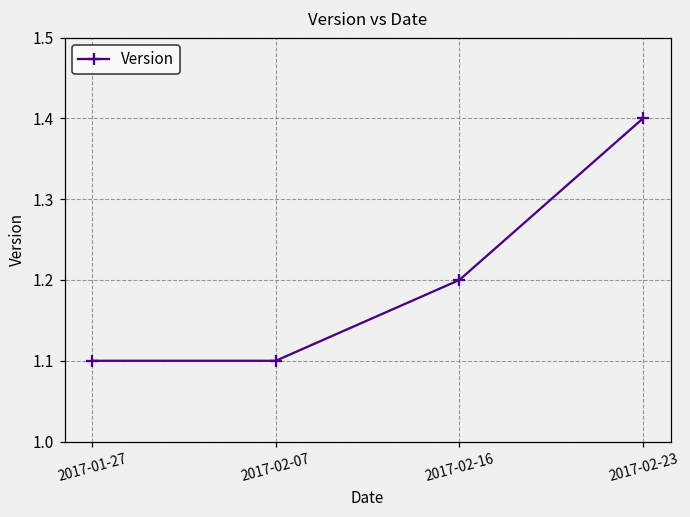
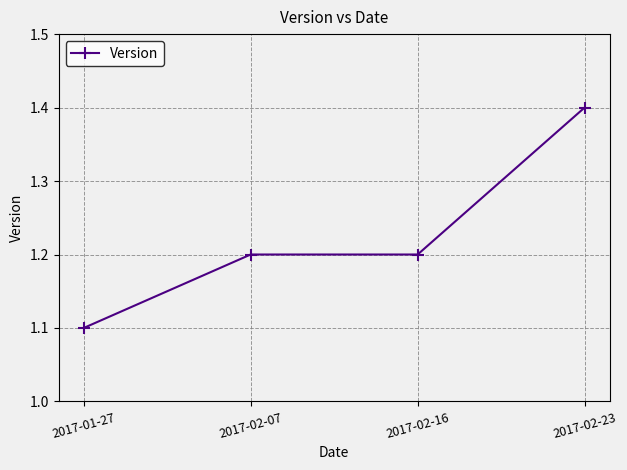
  {
    "2017-01-27": 1.1,
-   "2017-02-07": 1.1,
+   "2017-02-07": 1.2,
    "2017-02-16": 1.2,
    "2017-02-23": 1.4
  }
